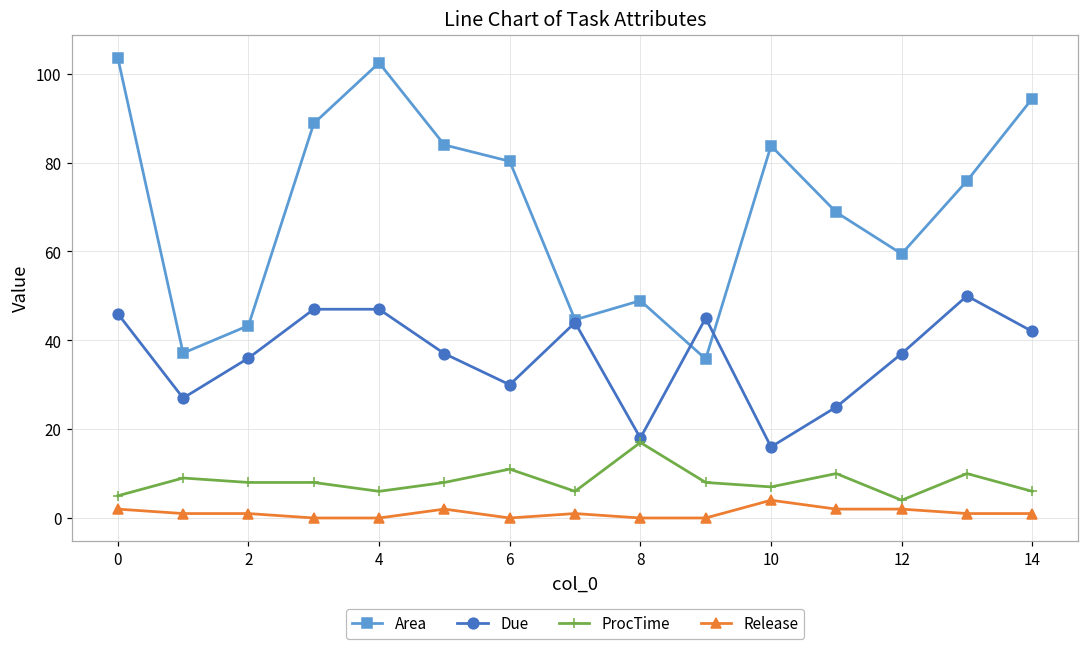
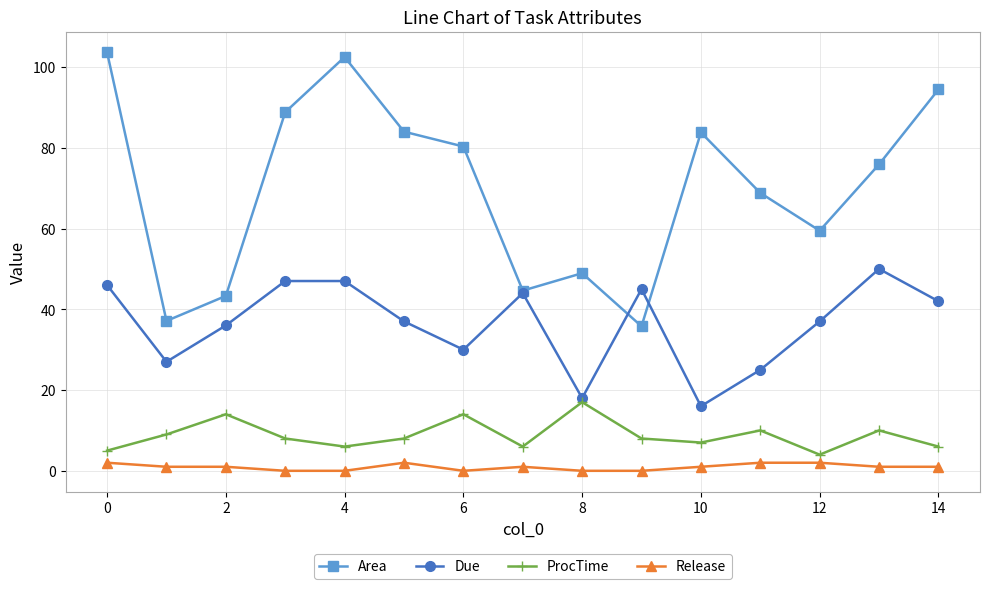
  {
    "ProcTime": {
      "0": 5,
-     "2": 8,
+     "2": 14,
      "4": 6,
-     "6": 11,
+     "6": 14,
      "8": 17,
      "10": 7,
      "12": 4,
      "14": 6
    },
    "Release": {
      "0": 2,
      "2": 1,
      "4": 0,
      "6": 0,
      "8": 0,
-     "10": 4,
+     "10": 1,
      "12": 2,
      "14": 1
    }
  }
